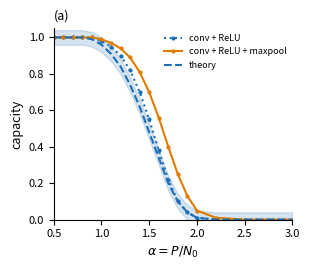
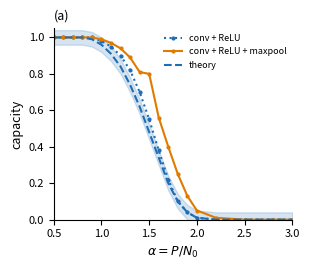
  {
    "conv + ReLU + maxpool": {
-     "1.5": 0.7
+     "1.5": 0.8
    }
  }
